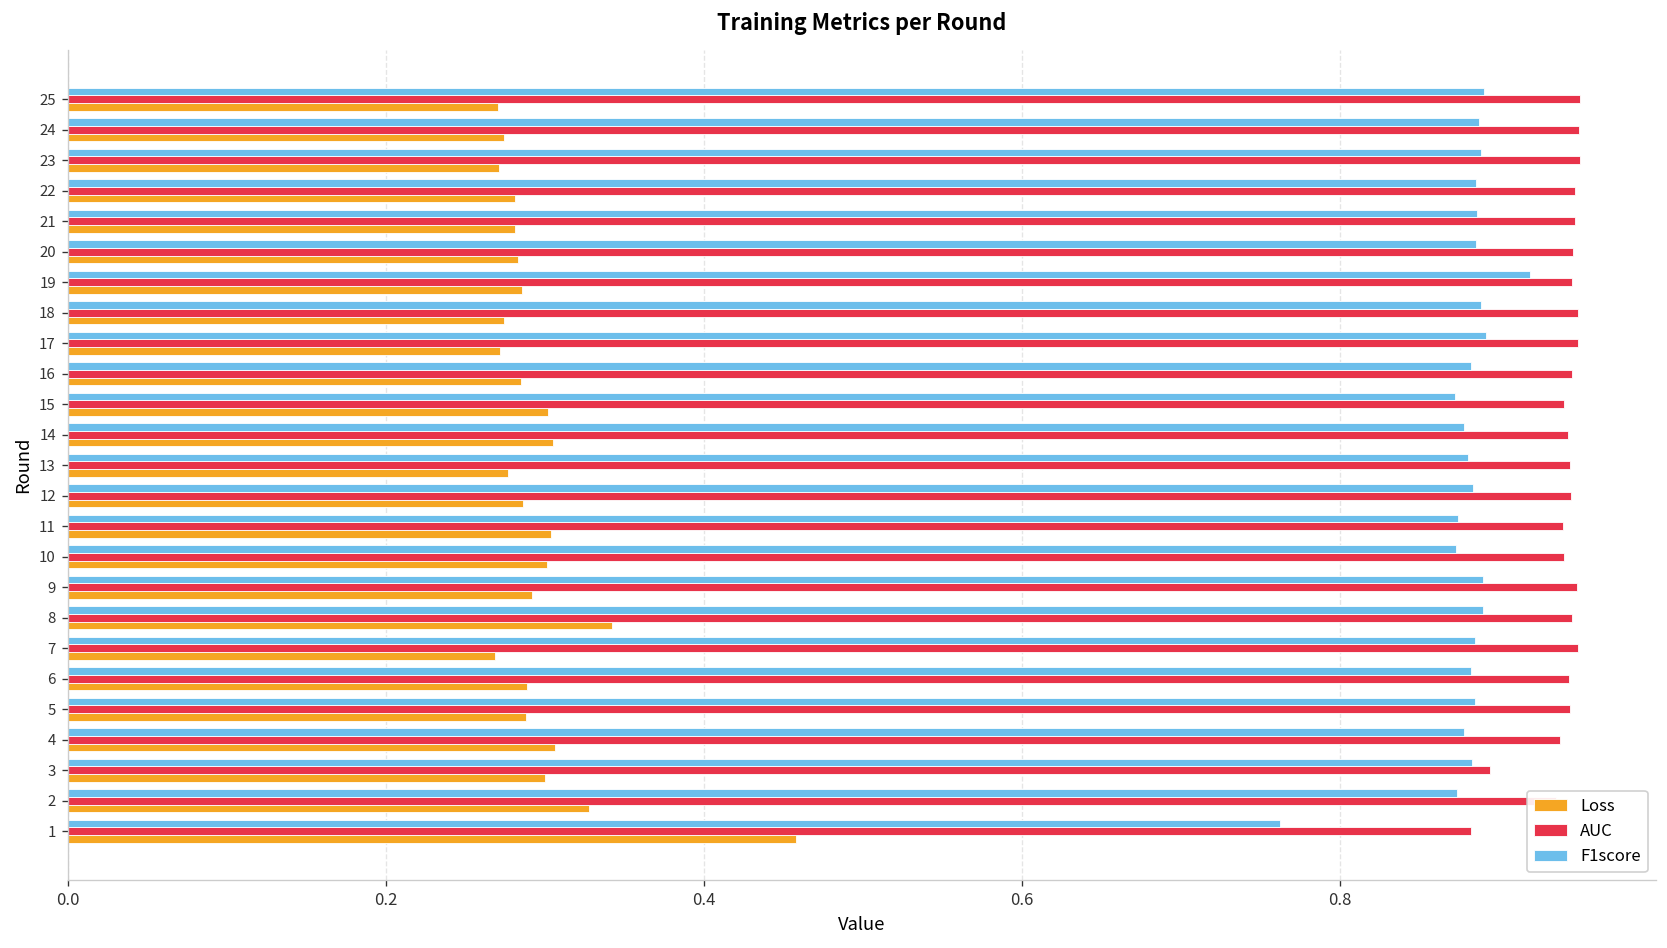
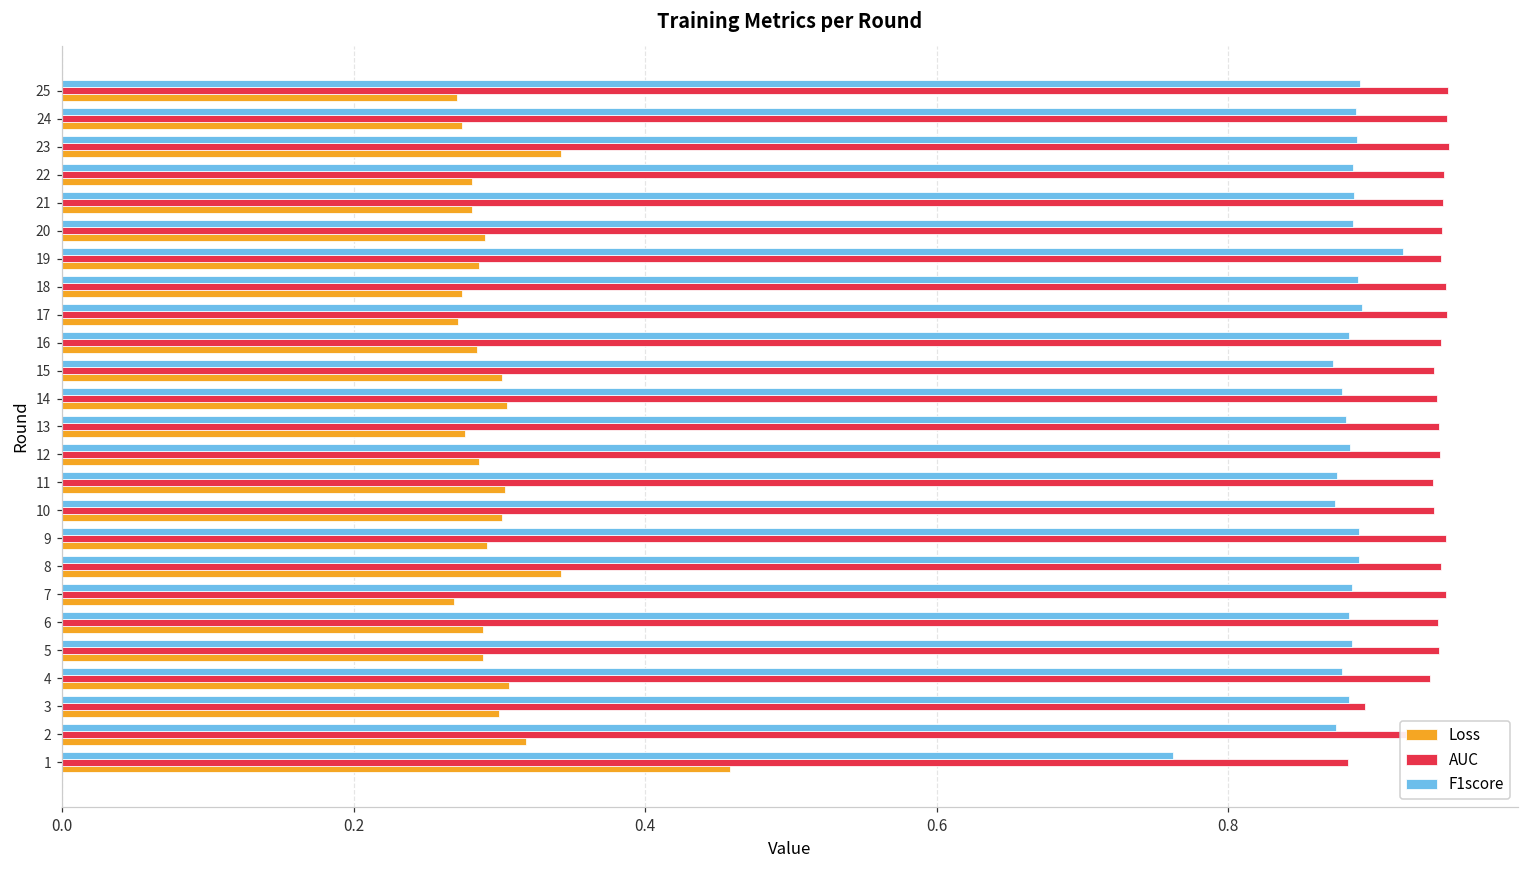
  {
    "Loss": {
      "25": 0.271,
      "24": 0.275,
-     "23": 0.271,
+     "23": 0.342,
      "22": 0.281,
      "21": 0.281,
-     "20": 0.283,
+     "20": 0.290,
      "19": 0.286,
      "18": 0.274,
      "17": 0.272,
      "16": 0.285,
      "15": 0.302,
      "14": 0.305,
      "13": 0.277,
      "12": 0.286,
      "11": 0.304,
      "10": 0.302,
      "9": 0.292,
      "8": 0.342,
      "7": 0.269,
      "6": 0.289,
      "5": 0.288,
      "4": 0.307,
      "3": 0.300,
-     "2": 0.328,
+     "2": 0.318,
      "1": 0.458
    },
    "AUC": {
      "25": 0.951,
      "24": 0.950,
      "23": 0.951,
      "22": 0.948,
      "21": 0.947,
      "20": 0.947,
      "19": 0.946,
      "18": 0.949,
      "17": 0.950,
      "16": 0.946,
      "15": 0.941,
      "14": 0.943,
      "13": 0.945,
      "12": 0.945,
      "11": 0.940,
      "10": 0.941,
      "9": 0.949,
      "8": 0.946,
      "7": 0.949,
      "6": 0.944,
      "5": 0.944,
      "4": 0.939,
      "3": 0.894,
      "1": 0.882
    },
    "F1score": {
      "25": 0.890,
      "24": 0.887,
      "23": 0.888,
      "22": 0.886,
      "21": 0.886,
      "20": 0.885,
      "19": 0.920,
      "18": 0.889,
      "17": 0.892,
      "16": 0.883,
      "15": 0.872,
      "14": 0.878,
      "13": 0.881,
      "12": 0.883,
      "11": 0.874,
      "10": 0.873,
      "9": 0.890,
      "8": 0.890,
      "7": 0.885,
      "6": 0.883,
      "5": 0.885,
      "4": 0.878,
      "3": 0.883,
      "2": 0.874,
      "1": 0.762
    }
  }
